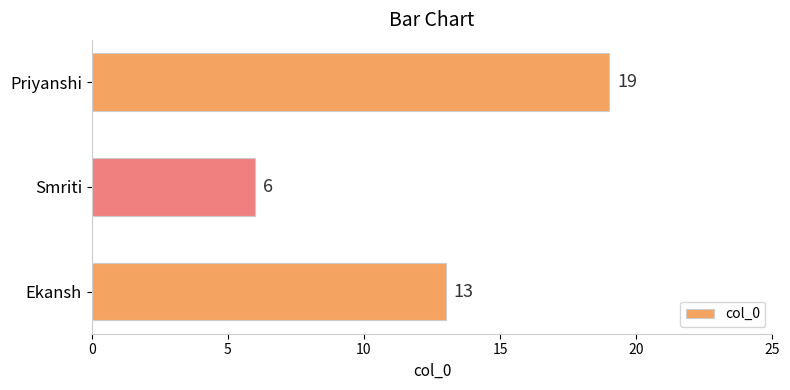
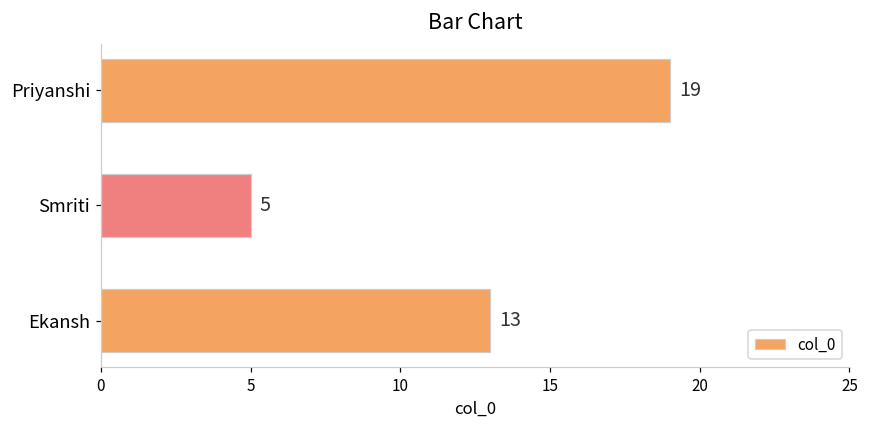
  {
    "Priyanshi": 19,
-   "Smriti": 6,
+   "Smriti": 5,
    "Ekansh": 13
  }
